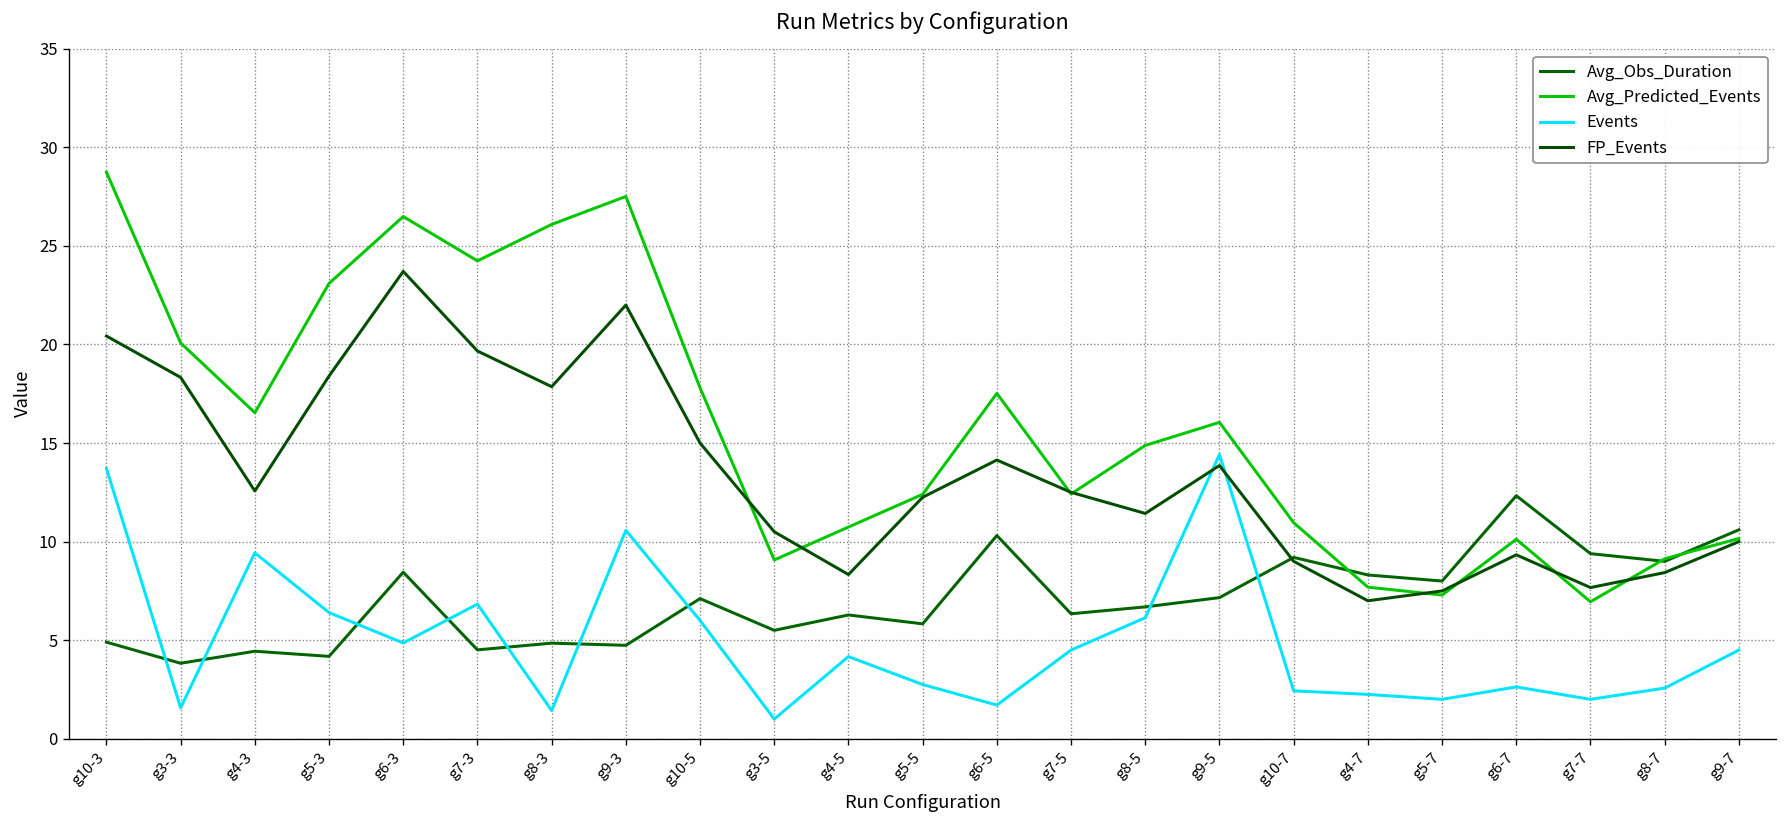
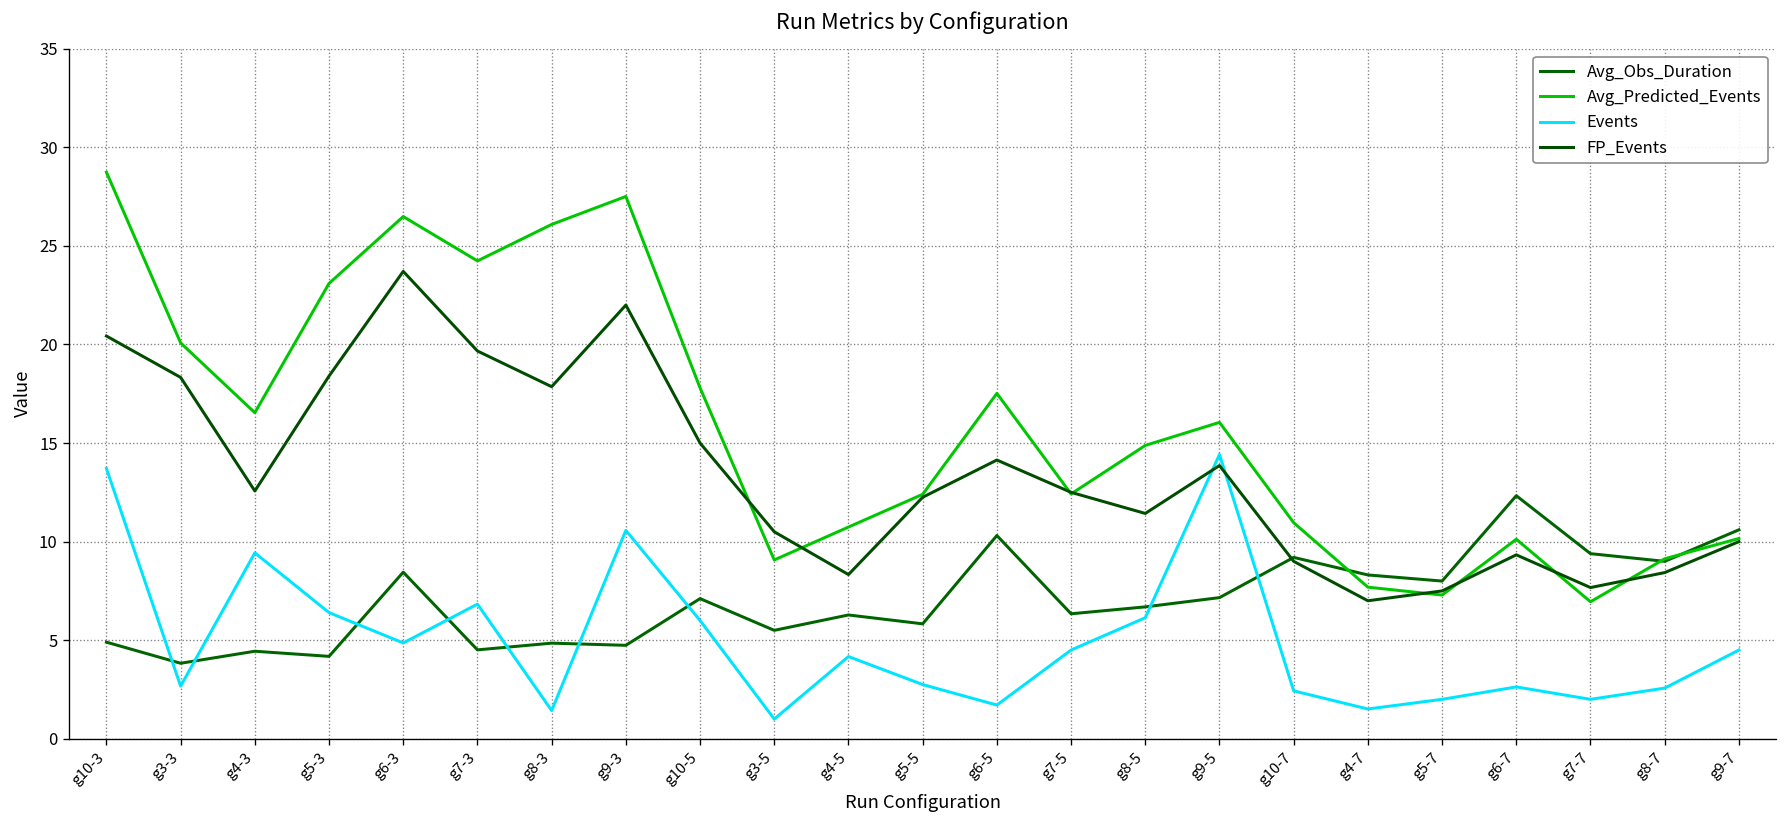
  {
    "Avg_Predicted_Events": {
      "g10-3": 28.7,
      "g3-3": 20.1,
      "g4-3": 16.5,
      "g5-3": 23.1,
      "g6-3": 26.5,
      "g7-3": 24.2,
      "g8-3": 26.1,
      "g9-3": 27.5,
      "g10-5": 17.8,
      "g3-5": 9.1,
      "g4-5": 10.7,
      "g6-5": 17.5,
      "g8-5": 14.9,
      "g9-5": 16.1,
      "g10-7": 11.0,
      "g4-7": 7.7,
      "g5-7": 7.3,
      "g6-7": 10.1,
      "g7-7": 7.0,
      "g9-7": 10.2
    },
    "Events": {
      "g10-3": 13.7,
-     "g3-3": 1.6,
+     "g3-3": 2.7,
      "g4-3": 9.4,
      "g5-3": 6.4,
      "g6-3": 4.9,
      "g7-3": 6.8,
      "g8-3": 1.4,
      "g9-3": 10.6,
      "g10-5": 6.0,
      "g3-5": 1.0,
      "g4-5": 4.2,
      "g5-5": 2.8,
      "g6-5": 1.7,
      "g7-5": 4.5,
      "g8-5": 6.1,
      "g9-5": 14.4,
      "g10-7": 2.4,
-     "g4-7": 2.3,
+     "g4-7": 1.5,
      "g5-7": 2.0,
      "g6-7": 2.6,
      "g7-7": 2.0,
      "g8-7": 2.6,
      "g9-7": 4.5
    }
  }
